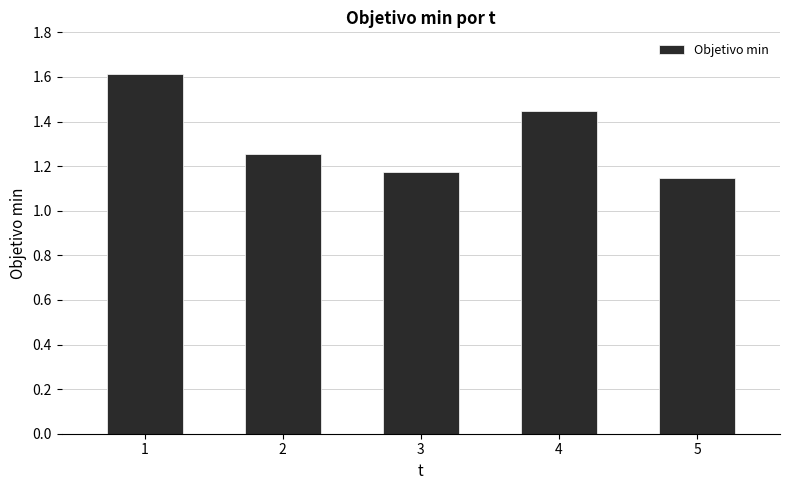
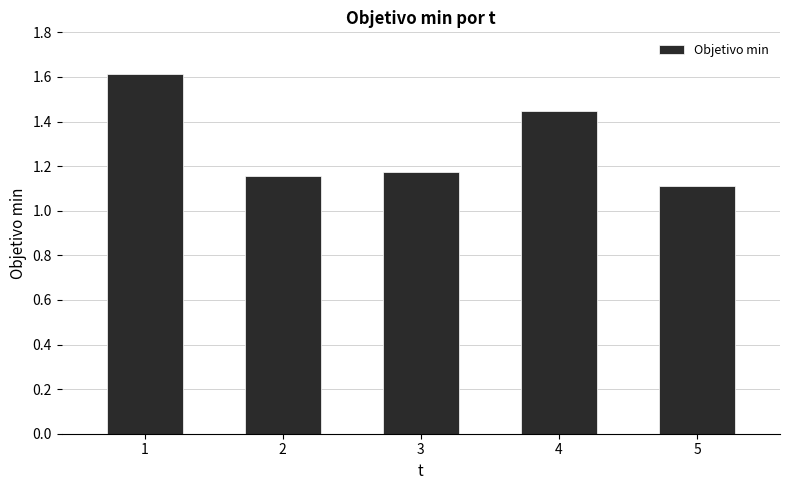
  {
    "1": 1.61,
-   "2": 1.25,
+   "2": 1.15,
    "3": 1.17,
    "4": 1.45,
-   "5": 1.15
+   "5": 1.11
  }
